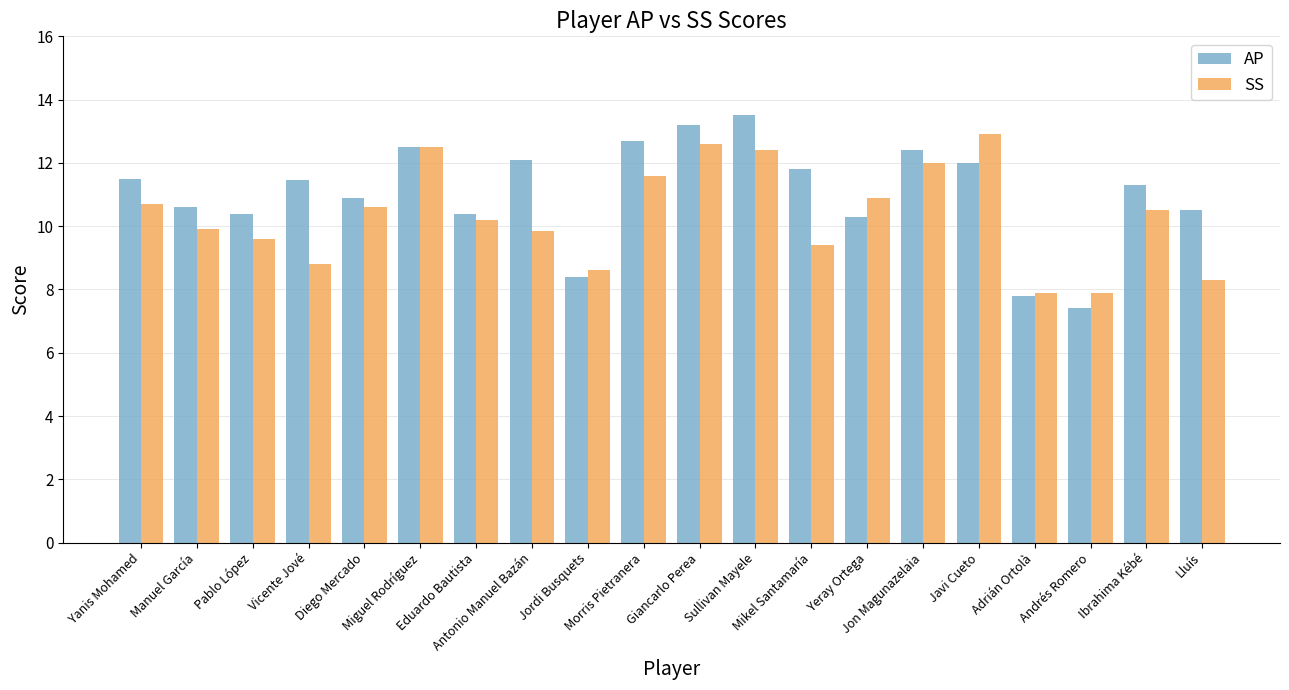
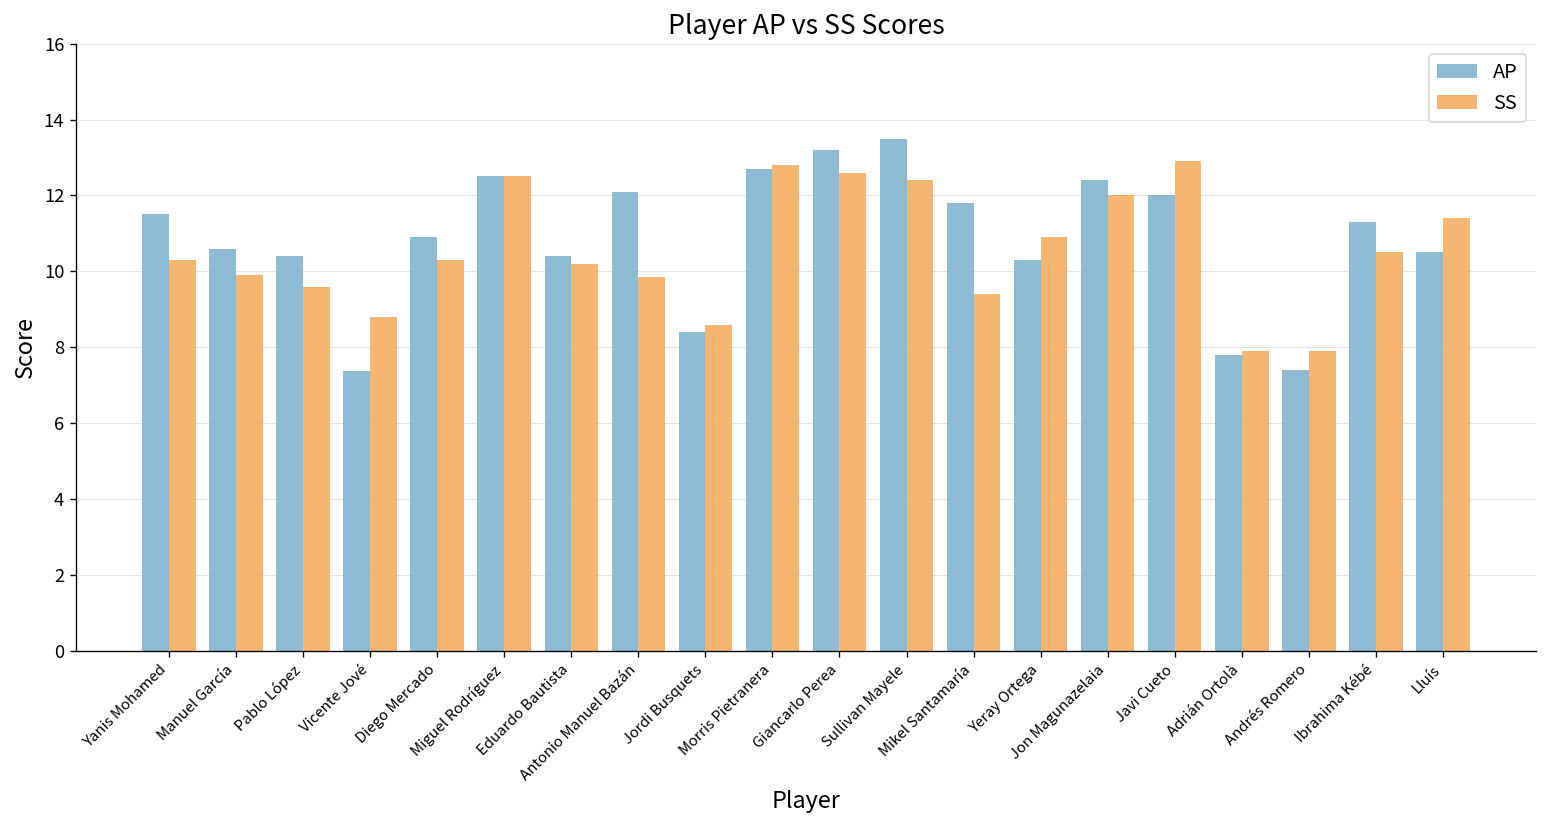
  {
    "AP": {
      "Yanis Mohamed": 11.5,
      "Manuel García": 10.6,
      "Pablo López": 10.4,
-     "Vicente Jové": 11.5,
+     "Vicente Jové": 7.4,
      "Diego Mercado": 10.9,
      "Miguel Rodríguez": 12.5,
      "Eduardo Bautista": 10.4,
      "Antonio Manuel Bazán": 12.1,
      "Jordi Busquets": 8.4,
      "Morris Pietranera": 12.7,
      "Giancarlo Perea": 13.2,
      "Sullivan Mayele": 13.5,
      "Mikel Santamaría": 11.8,
      "Yeray Ortega": 10.3,
      "Jon Magunazelaia": 12.4,
      "Javi Cueto": 12.0,
      "Adrián Ortolà": 7.8,
      "Andrés Romero": 7.4,
      "Ibrahima Kébé": 11.3,
      "Lluís": 10.5
    },
    "SS": {
-     "Yanis Mohamed": 10.7,
+     "Yanis Mohamed": 10.3,
      "Manuel García": 9.9,
      "Pablo López": 9.6,
      "Vicente Jové": 8.8,
-     "Diego Mercado": 10.6,
+     "Diego Mercado": 10.3,
      "Miguel Rodríguez": 12.5,
      "Eduardo Bautista": 10.2,
      "Antonio Manuel Bazán": 9.9,
      "Jordi Busquets": 8.6,
-     "Morris Pietranera": 11.6,
+     "Morris Pietranera": 12.8,
      "Giancarlo Perea": 12.6,
      "Sullivan Mayele": 12.4,
      "Mikel Santamaría": 9.4,
      "Yeray Ortega": 10.9,
      "Jon Magunazelaia": 12.0,
      "Javi Cueto": 12.9,
      "Adrián Ortolà": 7.9,
      "Andrés Romero": 7.9,
      "Ibrahima Kébé": 10.5,
-     "Lluís": 8.3
+     "Lluís": 11.4
    }
  }
